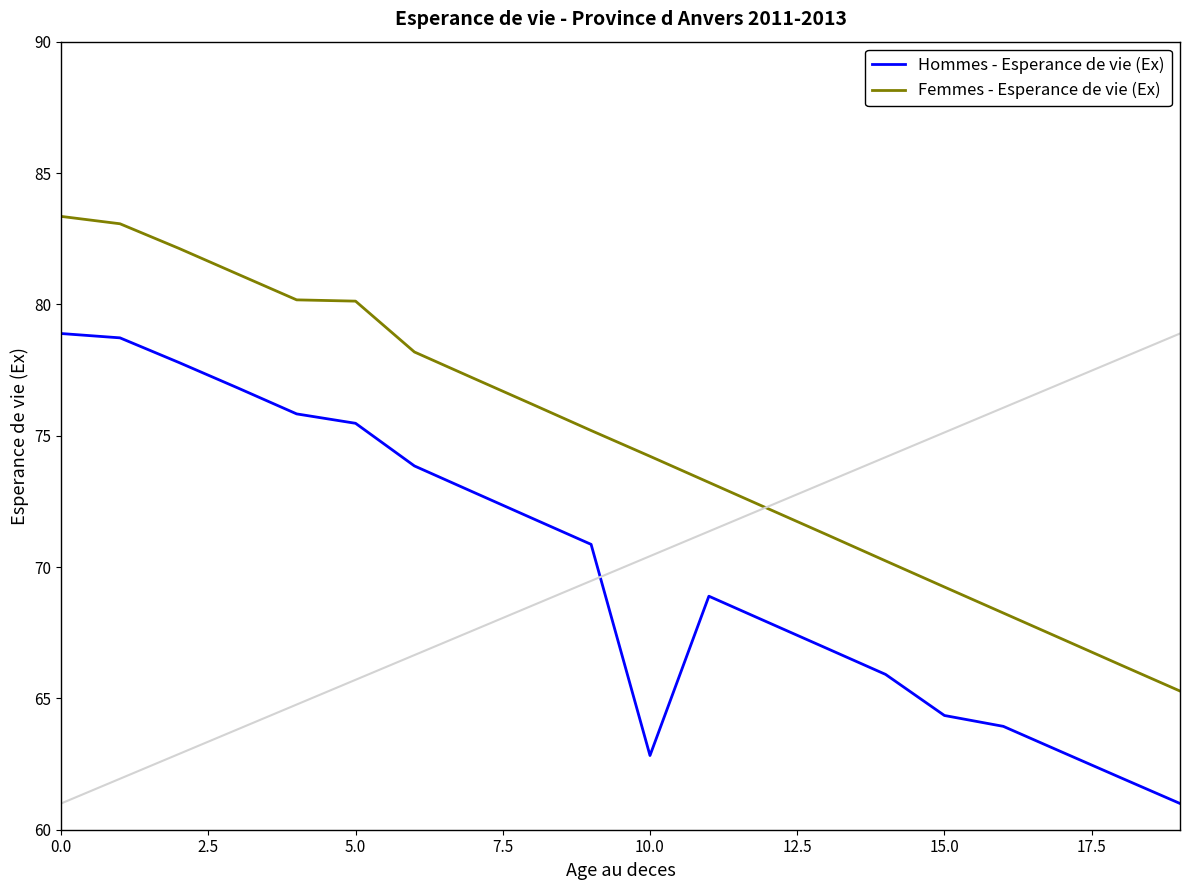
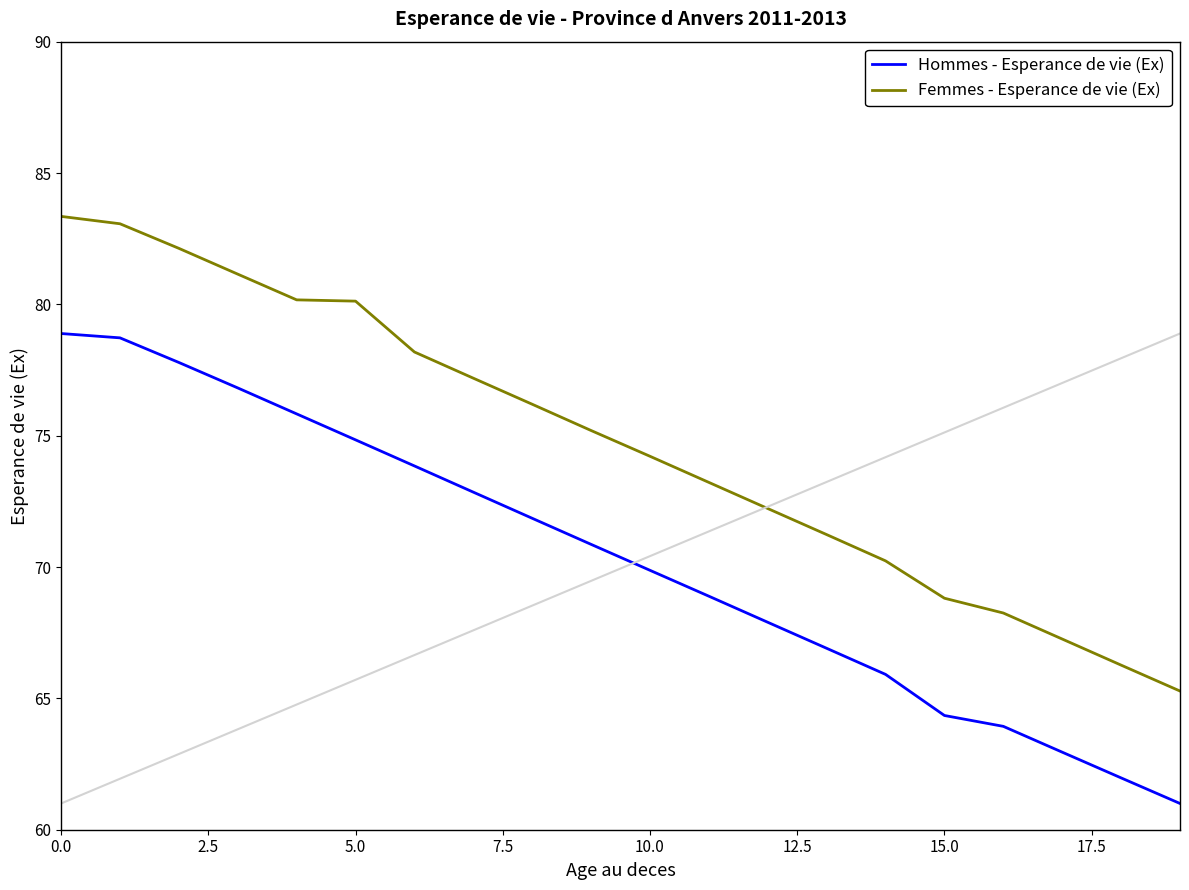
  {
    "Hommes - Esperance de vie (Ex)": {
      "0.0": 78.9,
-     "5.0": 75.5,
-     "10.0": 62.8,
+     "5.0": 74.8,
+     "10.0": 69.9,
      "15.0": 64.3
    },
    "Femmes - Esperance de vie (Ex)": {
      "0.0": 83.3,
      "5.0": 80.1,
      "10.0": 74.2,
-     "15.0": 69.2
+     "15.0": 68.8
    }
  }
